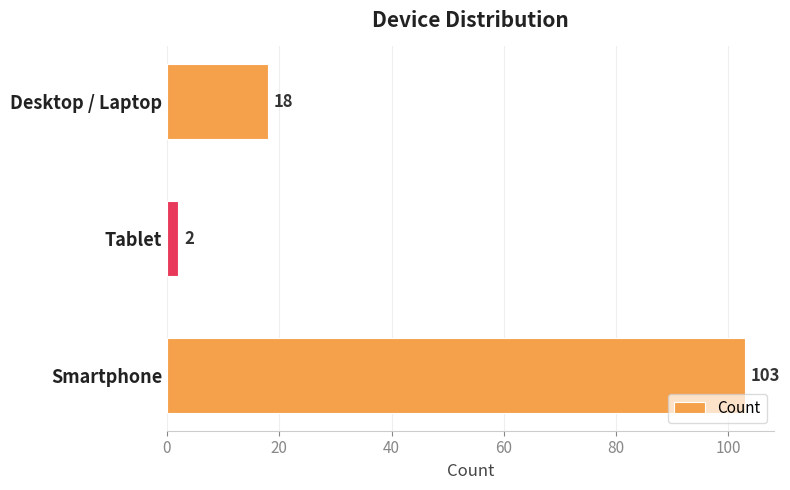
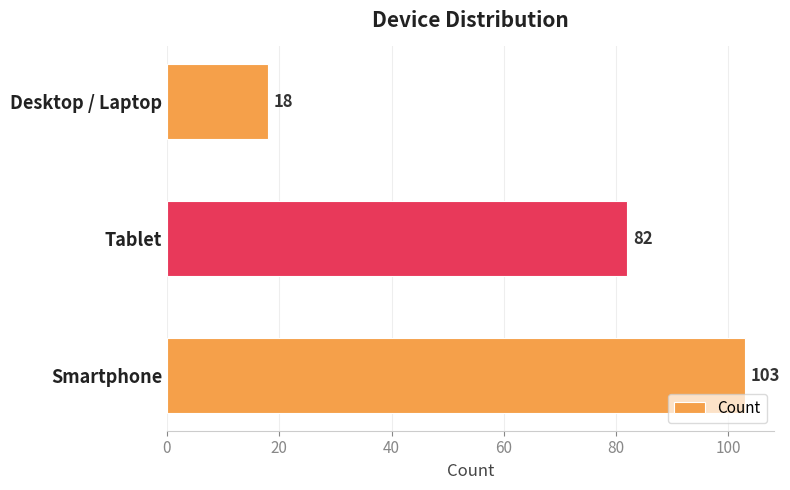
  {
    "Desktop / Laptop": 18,
-   "Tablet": 2,
+   "Tablet": 82,
    "Smartphone": 103
  }
